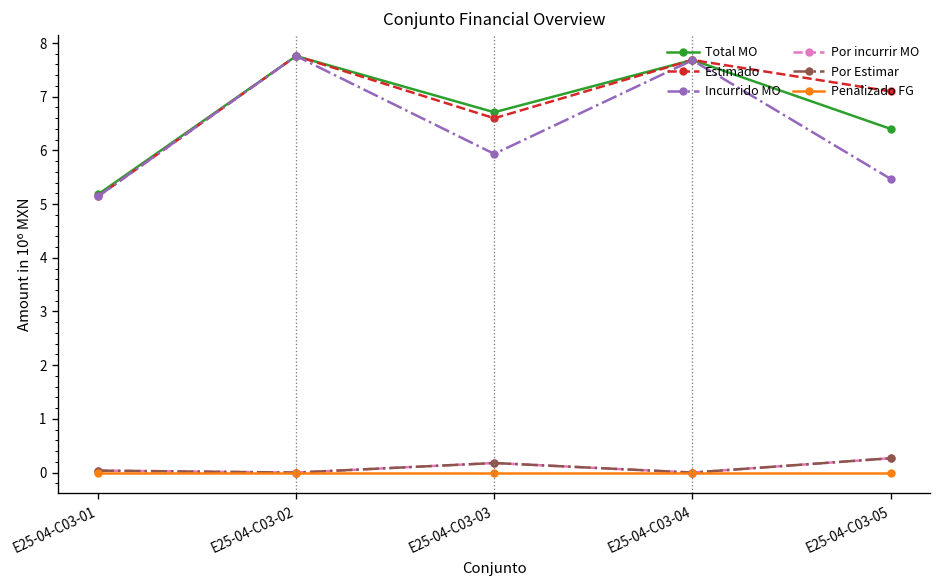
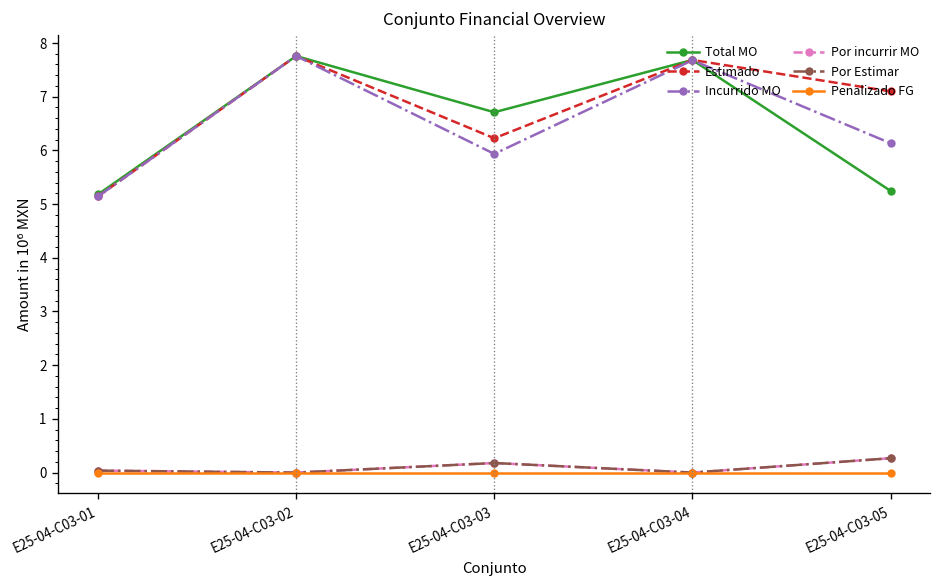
  {
    "Total MO": {
      "E25-04-C03-03": 6.7,
-     "E25-04-C03-05": 6.4
+     "E25-04-C03-05": 5.2
    },
    "Estimado": {
-     "E25-04-C03-03": 6.6,
+     "E25-04-C03-03": 6.2,
      "E25-04-C03-05": 7.1
    },
    "Incurrido MO": {
      "E25-04-C03-03": 5.9,
-     "E25-04-C03-05": 5.5
+     "E25-04-C03-05": 6.1
    },
    "Por Estimar": {
      "E25-04-C03-03": 0.2,
      "E25-04-C03-05": 0.3
    },
    "Penalizado FG": {
      "E25-04-C03-03": 0.0,
      "E25-04-C03-05": 0.0
    }
  }
